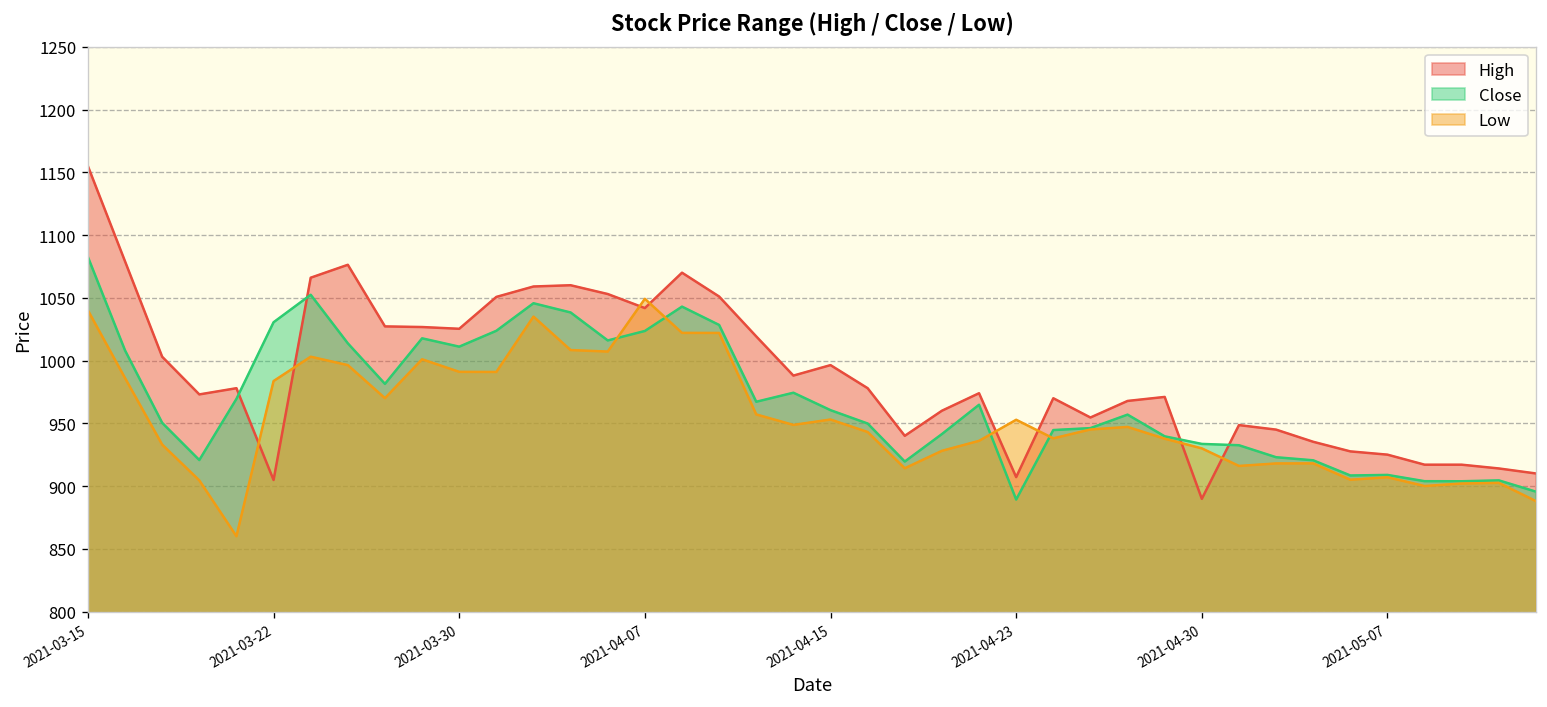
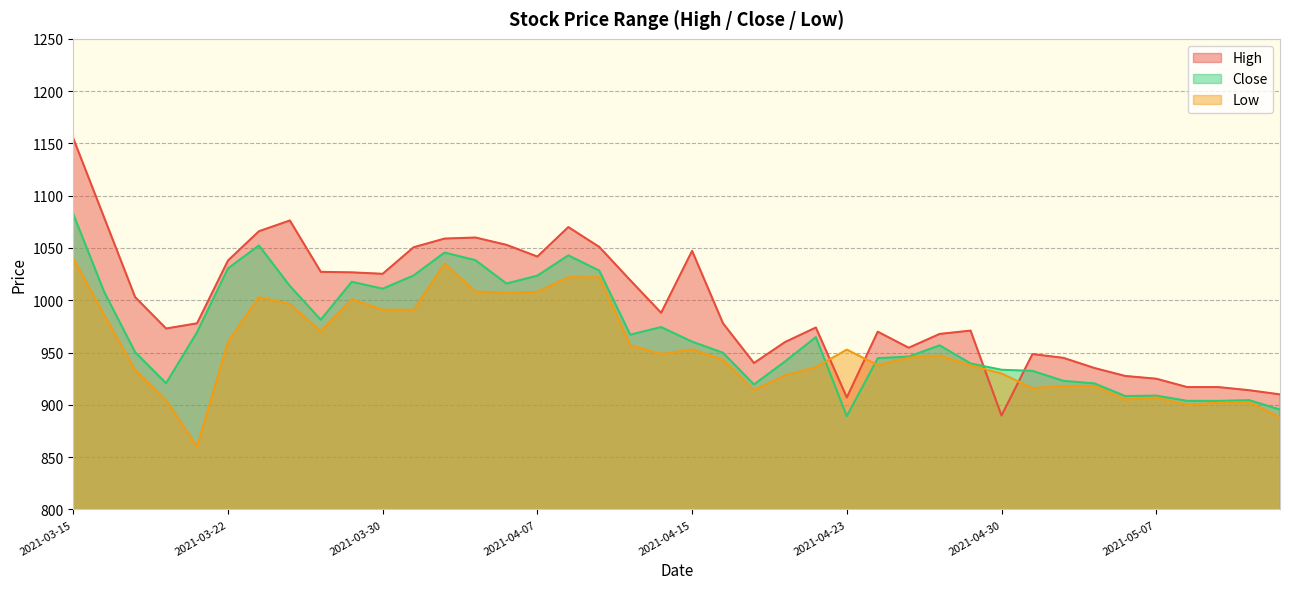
  {
    "High": {
      "2021-03-15": 1155,
-     "2021-03-22": 905,
+     "2021-03-22": 1038,
      "2021-03-30": 1025,
      "2021-04-07": 1042,
-     "2021-04-15": 996,
+     "2021-04-15": 1047,
      "2021-04-23": 907,
      "2021-04-30": 890,
      "2021-05-07": 925
    },
    "Close": {
      "2021-03-15": 1083,
      "2021-03-22": 1031,
      "2021-03-30": 1011,
      "2021-04-07": 1024,
      "2021-04-15": 960,
      "2021-04-23": 889,
      "2021-04-30": 934
    },
    "Low": {
      "2021-03-15": 1040,
-     "2021-03-22": 984,
+     "2021-03-22": 960,
      "2021-03-30": 991,
-     "2021-04-07": 1049,
+     "2021-04-07": 1008,
      "2021-04-15": 953,
      "2021-04-23": 953,
      "2021-04-30": 930
    }
  }
